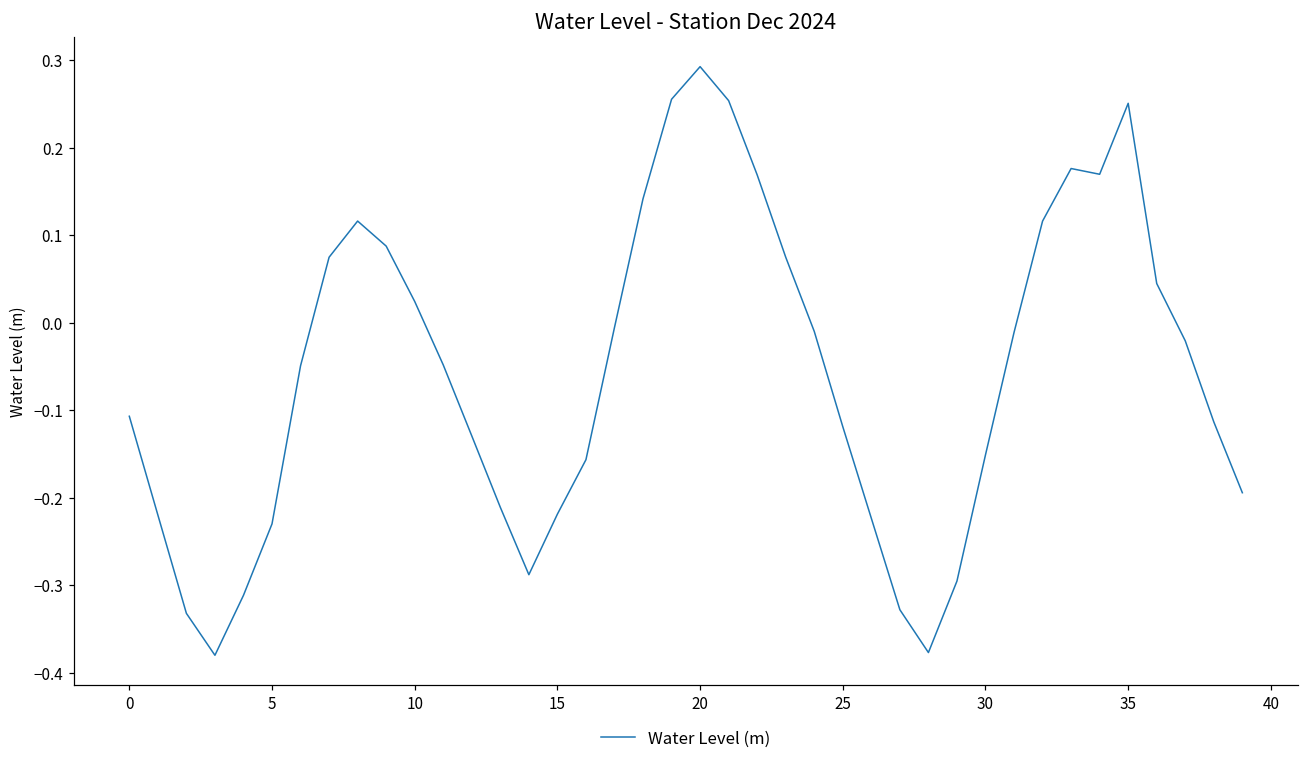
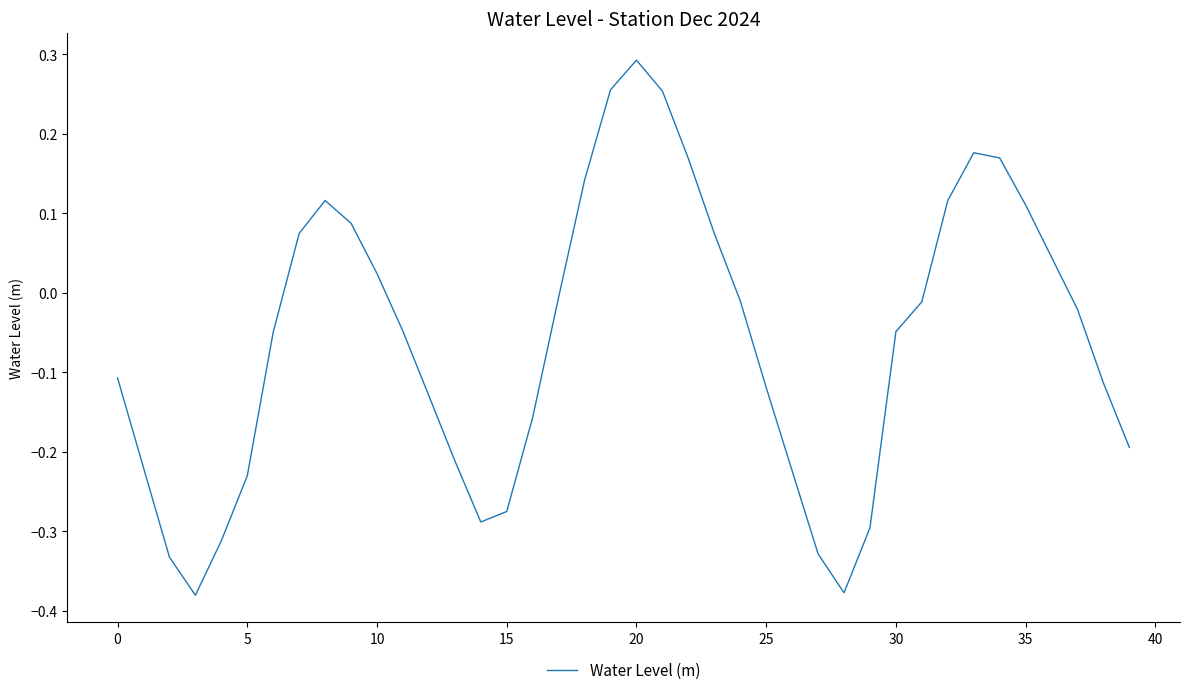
  {
    "0": -0.11,
    "5": -0.23,
    "10": 0.02,
-   "15": -0.22,
+   "15": -0.28,
    "20": 0.29,
    "25": -0.12,
-   "30": -0.15,
-   "35": 0.25
+   "30": -0.05,
+   "35": 0.11
  }
